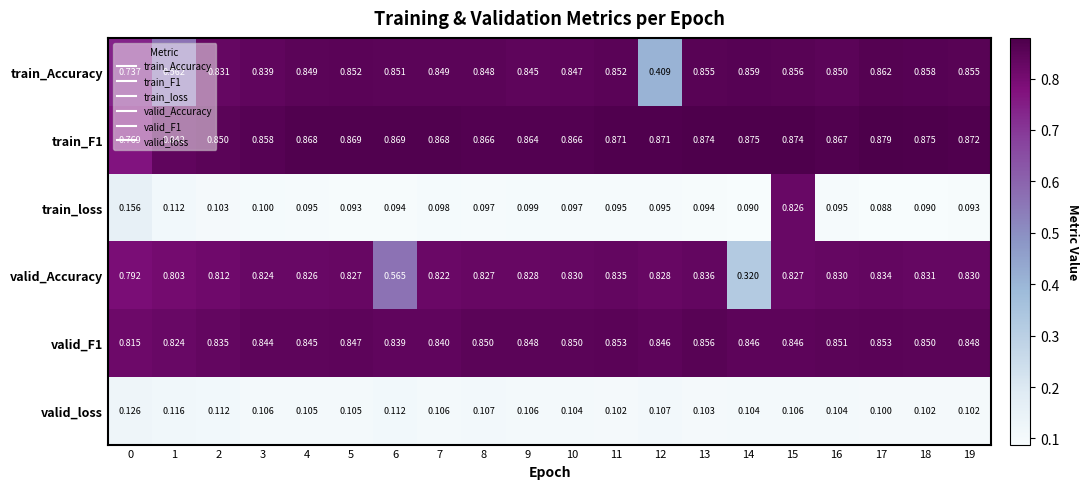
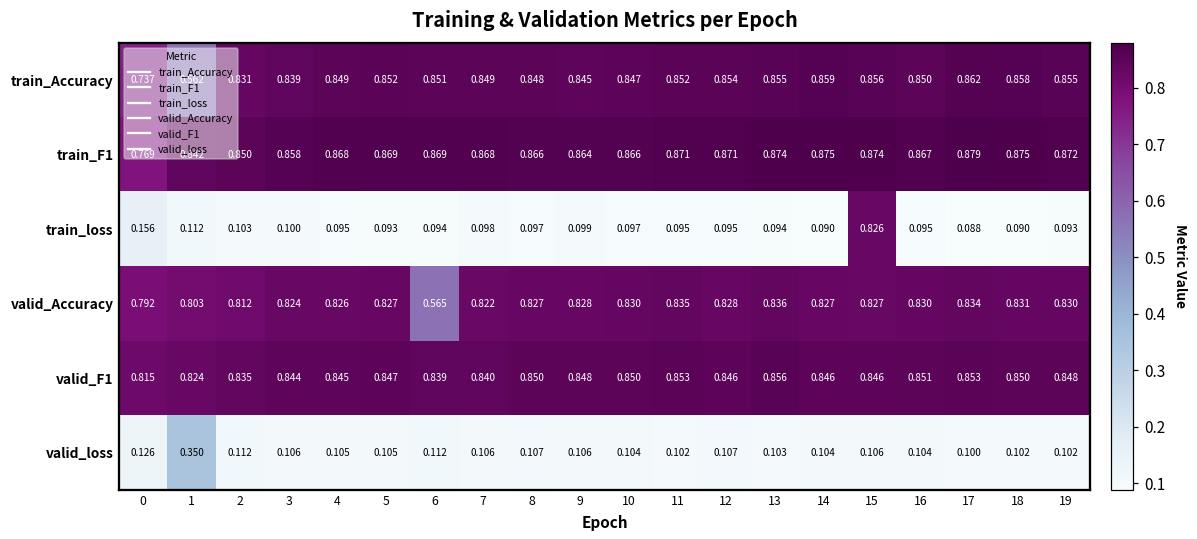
  {
    "train_Accuracy": {
      "3": 0.839,
      "4": 0.849,
      "5": 0.852,
      "6": 0.851,
      "7": 0.849,
      "8": 0.848,
      "9": 0.845,
      "10": 0.847,
      "11": 0.852,
-     "12": 0.409,
+     "12": 0.854,
      "13": 0.855,
      "14": 0.859,
      "15": 0.856,
      "16": 0.850,
      "17": 0.862,
      "18": 0.858,
      "19": 0.855
    },
    "train_F1": {
      "3": 0.858,
      "4": 0.868,
      "5": 0.869,
      "6": 0.869,
      "7": 0.868,
      "8": 0.866,
      "9": 0.864,
      "10": 0.866,
      "11": 0.871,
      "12": 0.871,
      "13": 0.874,
      "14": 0.875,
      "15": 0.874,
      "16": 0.867,
      "17": 0.879,
      "18": 0.875,
      "19": 0.872
    },
    "train_loss": {
      "0": 0.156,
      "1": 0.112,
      "2": 0.103,
      "3": 0.100,
      "4": 0.095,
      "5": 0.093,
      "6": 0.094,
      "7": 0.098,
      "8": 0.097,
      "9": 0.099,
      "10": 0.097,
      "11": 0.095,
      "12": 0.095,
      "13": 0.094,
      "14": 0.090,
      "15": 0.826,
      "16": 0.095,
      "17": 0.088,
      "18": 0.090,
      "19": 0.093
    },
    "valid_Accuracy": {
      "0": 0.792,
      "1": 0.803,
      "2": 0.812,
      "3": 0.824,
      "4": 0.826,
      "5": 0.827,
      "6": 0.565,
      "7": 0.822,
      "8": 0.827,
      "9": 0.828,
      "10": 0.830,
      "11": 0.835,
      "12": 0.828,
      "13": 0.836,
-     "14": 0.320,
+     "14": 0.827,
      "15": 0.827,
      "16": 0.830,
      "17": 0.834,
      "18": 0.831,
      "19": 0.830
    },
    "valid_F1": {
      "0": 0.815,
      "1": 0.824,
      "2": 0.835,
      "3": 0.844,
      "4": 0.845,
      "5": 0.847,
      "6": 0.839,
      "7": 0.840,
      "8": 0.850,
      "9": 0.848,
      "10": 0.850,
      "11": 0.853,
      "12": 0.846,
      "13": 0.856,
      "14": 0.846,
      "15": 0.846,
      "16": 0.851,
      "17": 0.853,
      "18": 0.850,
      "19": 0.848
    },
    "valid_loss": {
      "0": 0.126,
-     "1": 0.116,
+     "1": 0.350,
      "2": 0.112,
      "3": 0.106,
      "4": 0.105,
      "5": 0.105,
      "6": 0.112,
      "7": 0.106,
      "8": 0.107,
      "9": 0.106,
      "10": 0.104,
      "11": 0.102,
      "12": 0.107,
      "13": 0.103,
      "14": 0.104,
      "15": 0.106,
      "16": 0.104,
      "17": 0.100,
      "18": 0.102,
      "19": 0.102
    }
  }
